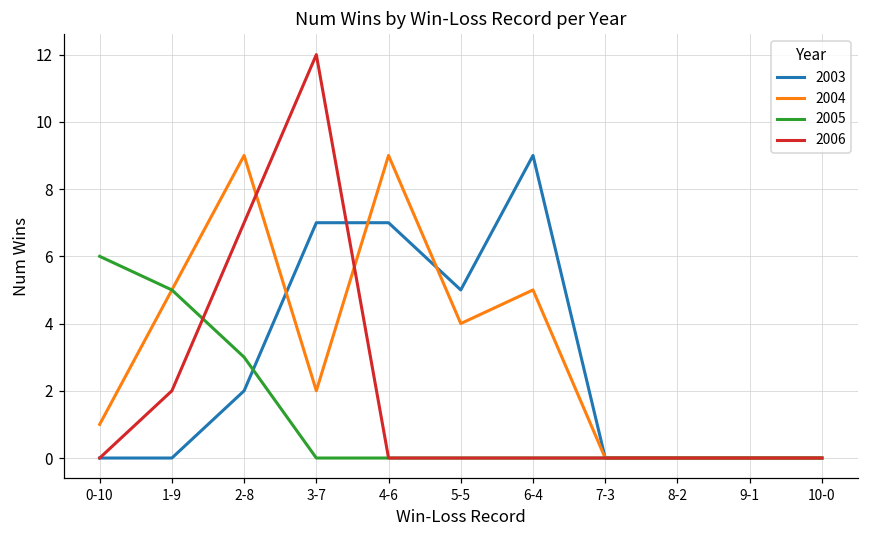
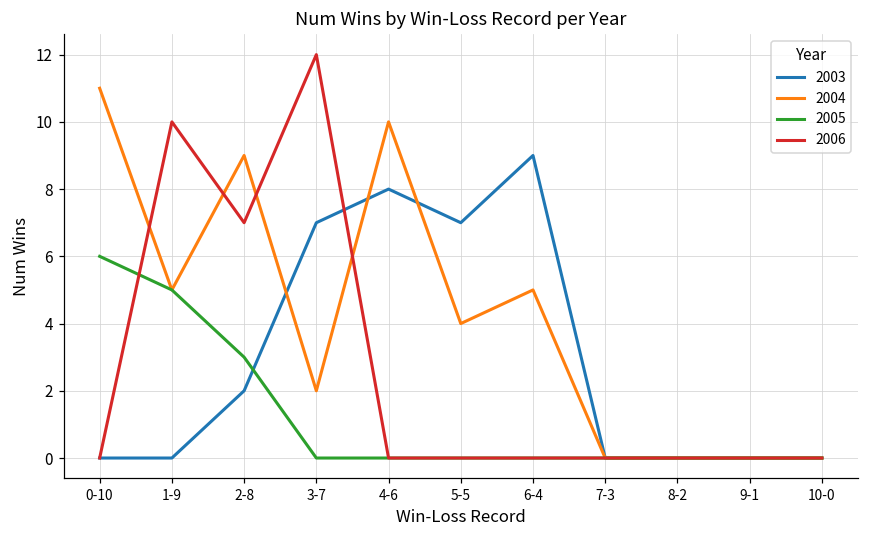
  {
    "2003": {
      "1-9": 0,
      "2-8": 2,
      "3-7": 7,
-     "4-6": 7,
-     "5-5": 5,
+     "4-6": 8,
+     "5-5": 7,
      "6-4": 9
    },
    "2004": {
-     "0-10": 1,
+     "0-10": 11,
      "2-8": 9,
      "3-7": 2,
-     "4-6": 9,
+     "4-6": 10,
      "5-5": 4,
      "6-4": 5
    },
    "2005": {
      "0-10": 6,
      "2-8": 3,
      "3-7": 0
    },
    "2006": {
-     "1-9": 2,
+     "1-9": 10,
      "2-8": 7,
      "3-7": 12
    }
  }
